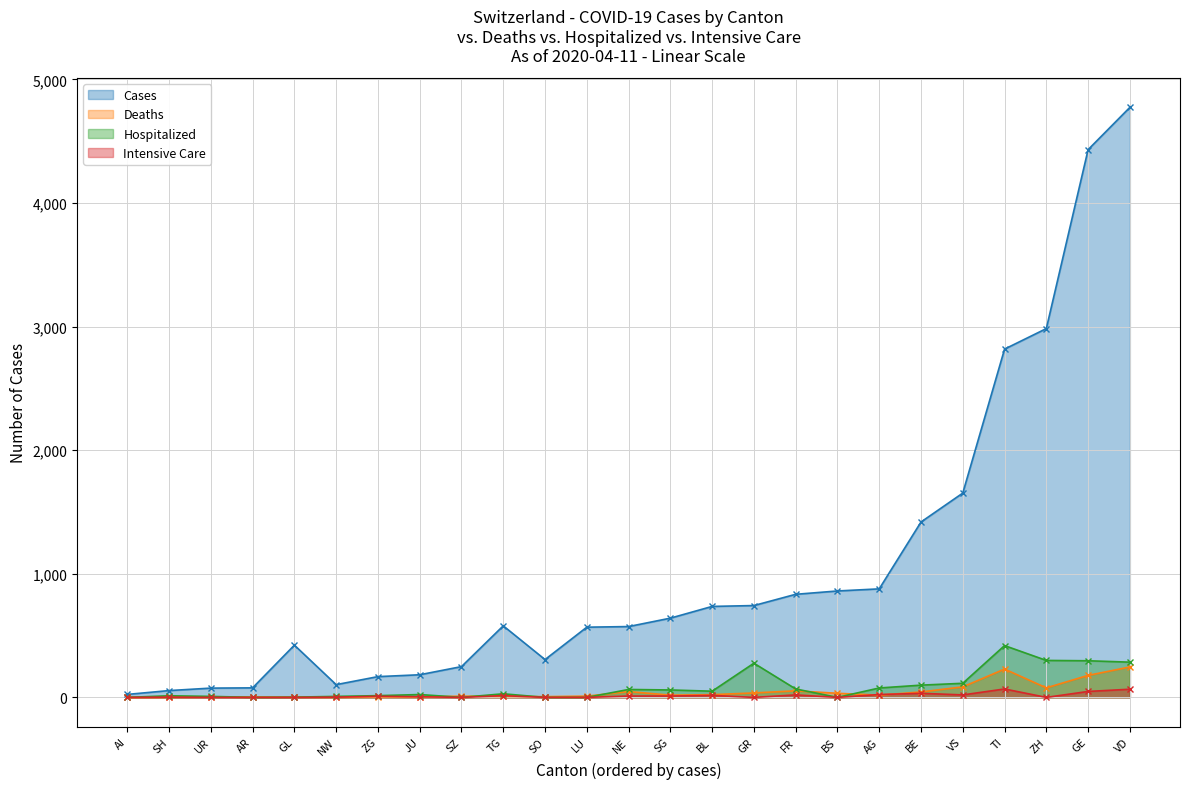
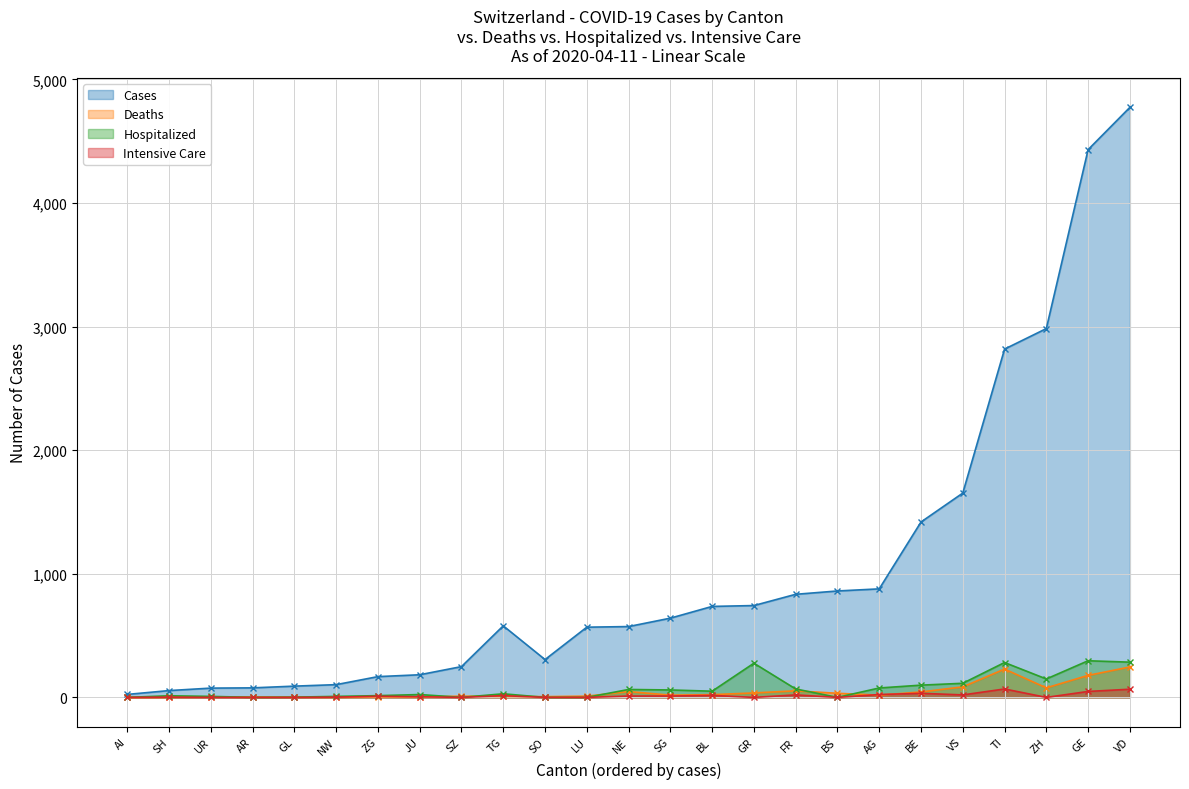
  {
    "Cases": {
      "AI": "20",
      "SH": "60",
      "UR": "80",
      "AR": "80",
-     "GL": "420",
+     "GL": "90",
      "NW": "100",
      "ZG": "170",
      "JU": "180",
      "SZ": "250",
      "TG": "580",
      "SO": "310",
      "LU": "570",
      "NE": "570",
      "SG": "640",
      "BL": "740",
      "GR": "740",
      "FR": "830",
      "BS": "860",
      "AG": "880",
      "BE": "1,420",
      "VS": "1,650",
      "TI": "2,820",
      "ZH": "2,980",
      "GE": "4,430",
      "VD": "4,770"
    },
    "Hospitalized": {
      "SG": "60",
      "BL": "50",
      "GR": "280",
      "AG": "80",
      "BE": "100",
      "VS": "110",
-     "TI": "420",
-     "ZH": "300",
+     "TI": "280",
+     "ZH": "150",
      "GE": "300",
      "VD": "290"
    }
  }
